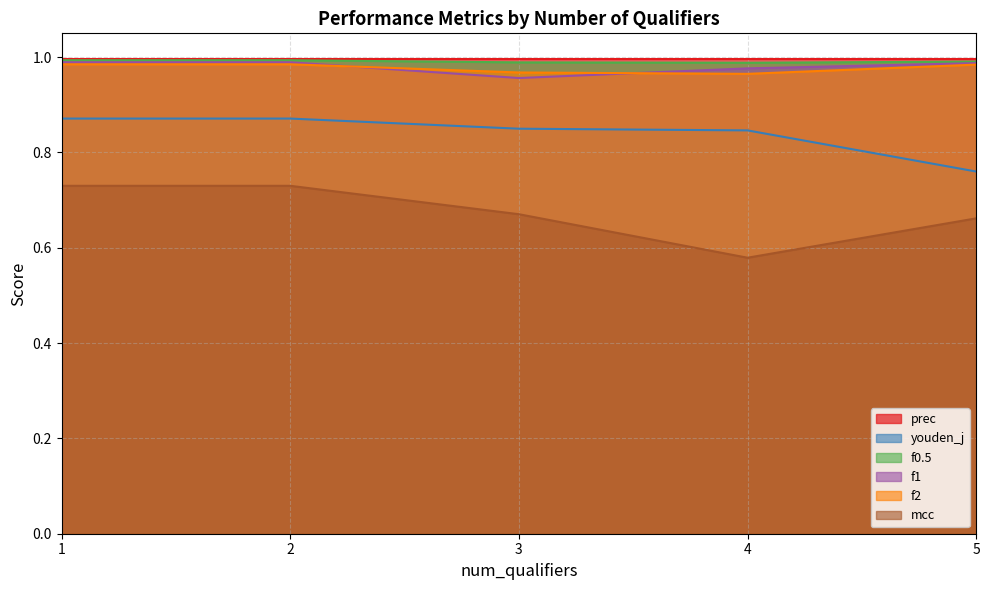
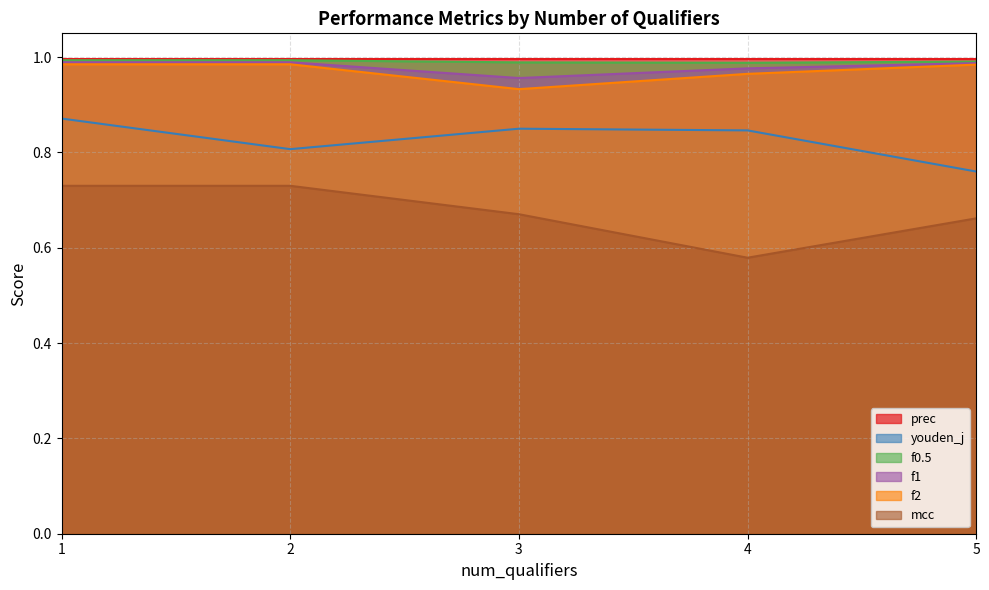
  {
    "prec": {
      "3": 1.00,
      "4": 1.00,
      "5": 1.00
    },
    "youden_j": {
      "1": 0.87,
-     "2": 0.87,
+     "2": 0.81,
      "3": 0.85,
      "4": 0.85,
      "5": 0.76
    },
    "f0.5": {
      "3": 0.99,
      "4": 0.99
    },
    "f1": {
      "3": 0.96,
      "4": 0.98
    },
    "f2": {
-     "3": 0.97,
+     "3": 0.93,
      "4": 0.96
    },
    "mcc": {
      "1": 0.73,
      "2": 0.73,
      "3": 0.67,
      "4": 0.58,
      "5": 0.66
    }
  }
